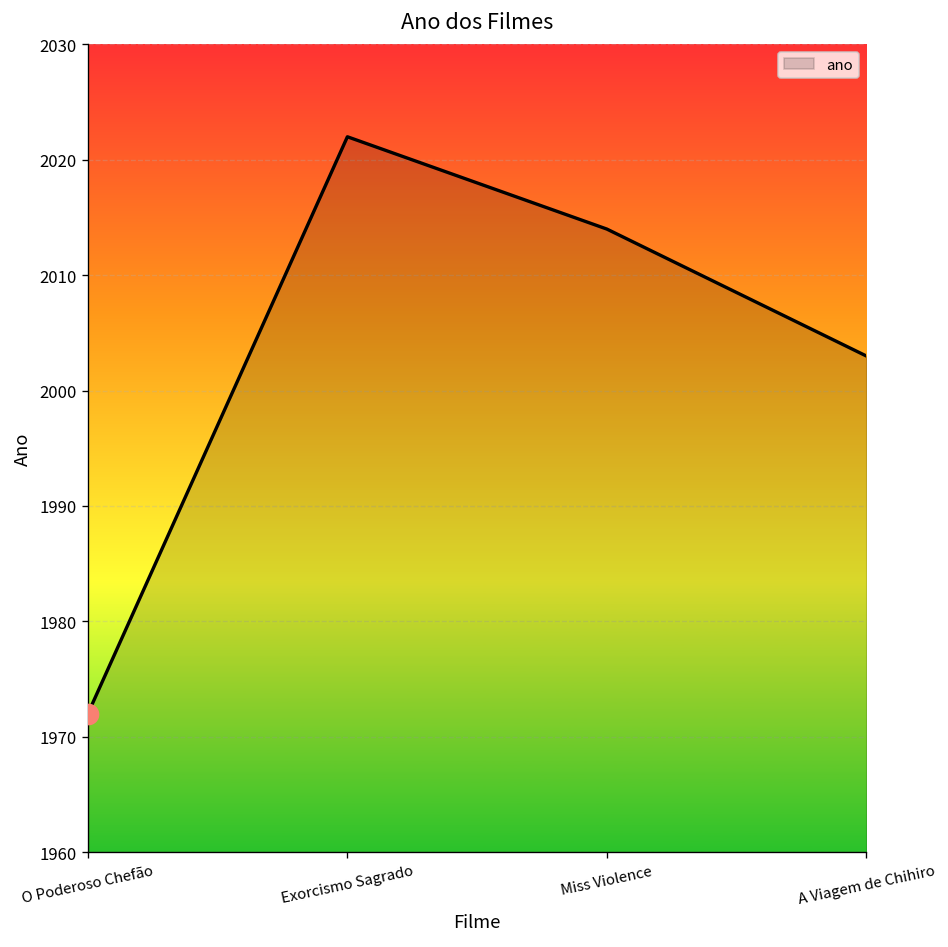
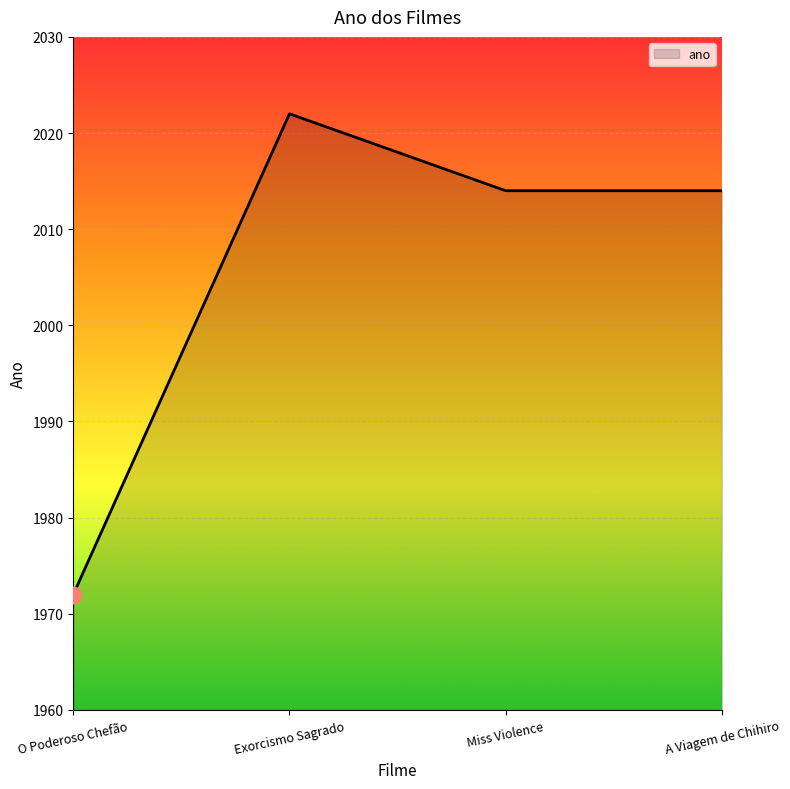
  {
    "ano": {
      "Exorcismo Sagrado": 2022,
      "Miss Violence": 2014,
-     "A Viagem de Chihiro": 2003
+     "A Viagem de Chihiro": 2014
    }
  }
